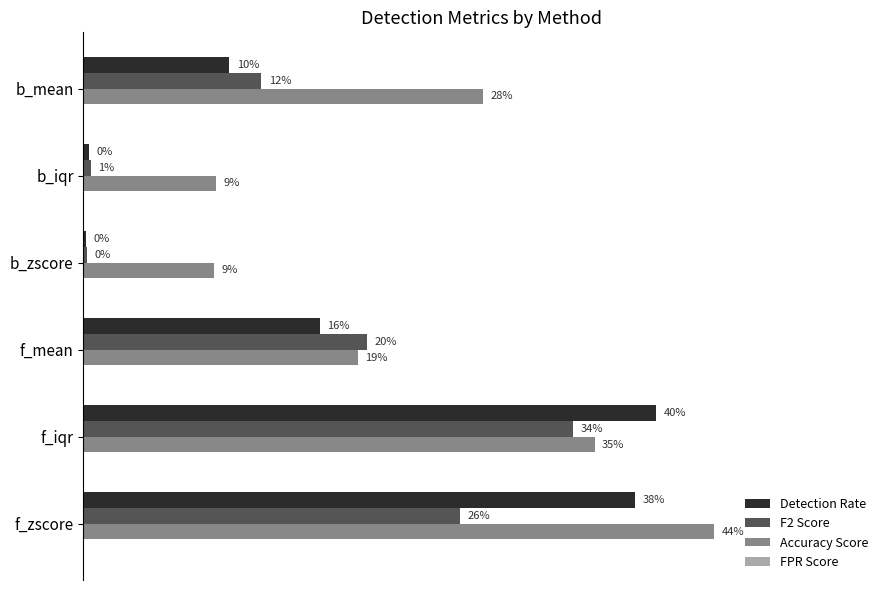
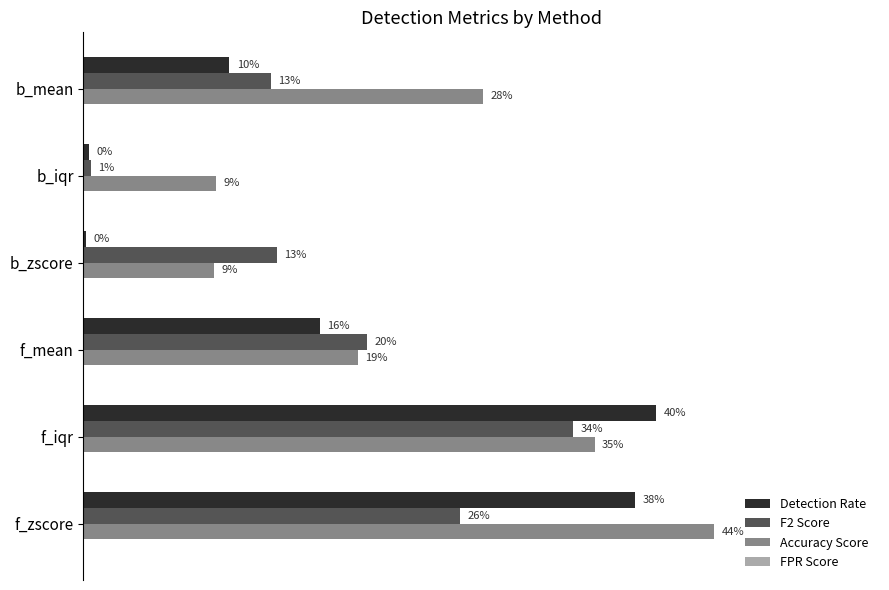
  {
    "Detection Rate": {
      "b_mean": "10%",
      "b_iqr": "0%",
      "b_zscore": "0%",
      "f_mean": "16%",
      "f_iqr": "40%",
      "f_zscore": "38%"
    },
    "F2 Score": {
-     "b_mean": "12%",
+     "b_mean": "13%",
      "b_iqr": "1%",
-     "b_zscore": "0%",
+     "b_zscore": "13%",
      "f_mean": "20%",
      "f_iqr": "34%",
      "f_zscore": "26%"
    }
  }
